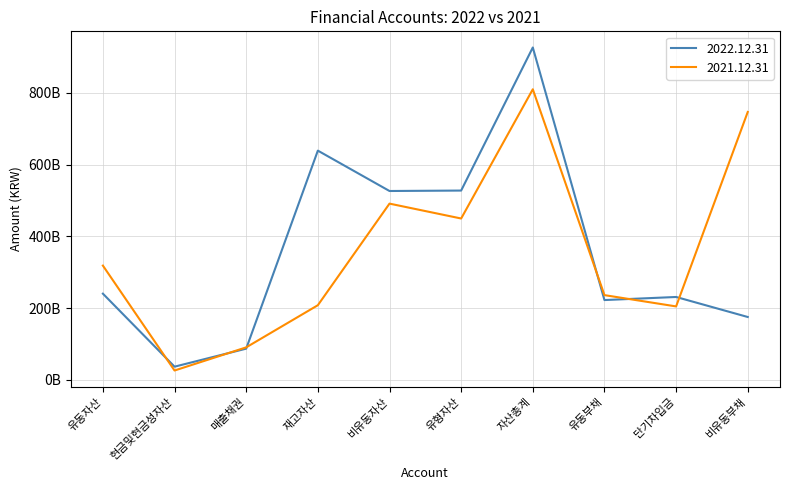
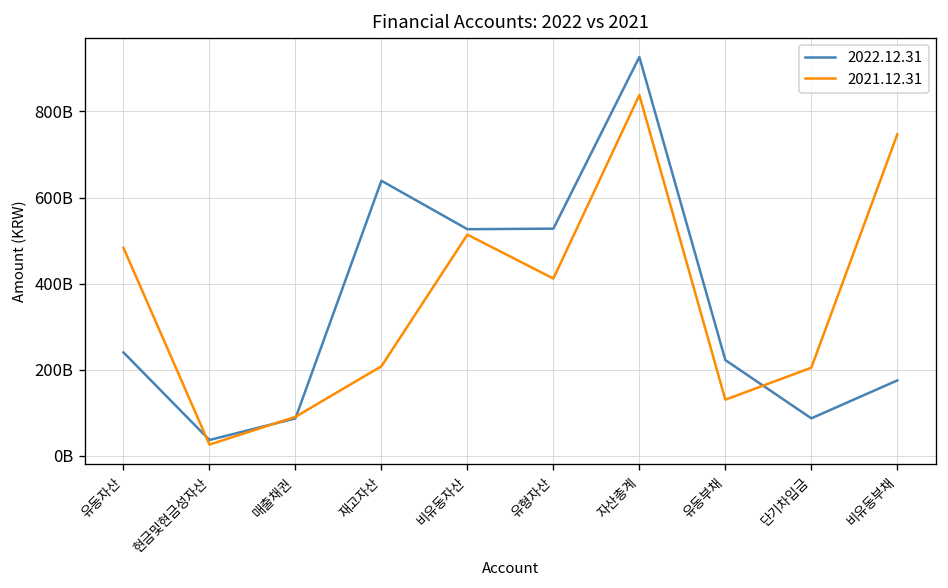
  {
    "2022.12.31": {
      "유동자산": 240000000000,
      "현금및현금성자산": 40000000000,
      "재고자산": 640000000000,
      "비유동자산": 530000000000,
      "유형자산": 530000000000,
      "자산총계": 930000000000,
      "유동부채": 220000000000,
-     "단기차입금": 230000000000,
+     "단기차입금": 90000000000,
      "비유동부채": 180000000000
    },
    "2021.12.31": {
-     "유동자산": 320000000000,
+     "유동자산": 480000000000,
      "현금및현금성자산": 30000000000,
      "재고자산": 210000000000,
-     "비유동자산": 490000000000,
-     "유형자산": 450000000000,
-     "자산총계": 810000000000,
-     "유동부채": 240000000000,
+     "비유동자산": 510000000000,
+     "유형자산": 410000000000,
+     "자산총계": 840000000000,
+     "유동부채": 130000000000,
      "단기차입금": 200000000000,
      "비유동부채": 750000000000
    }
  }
